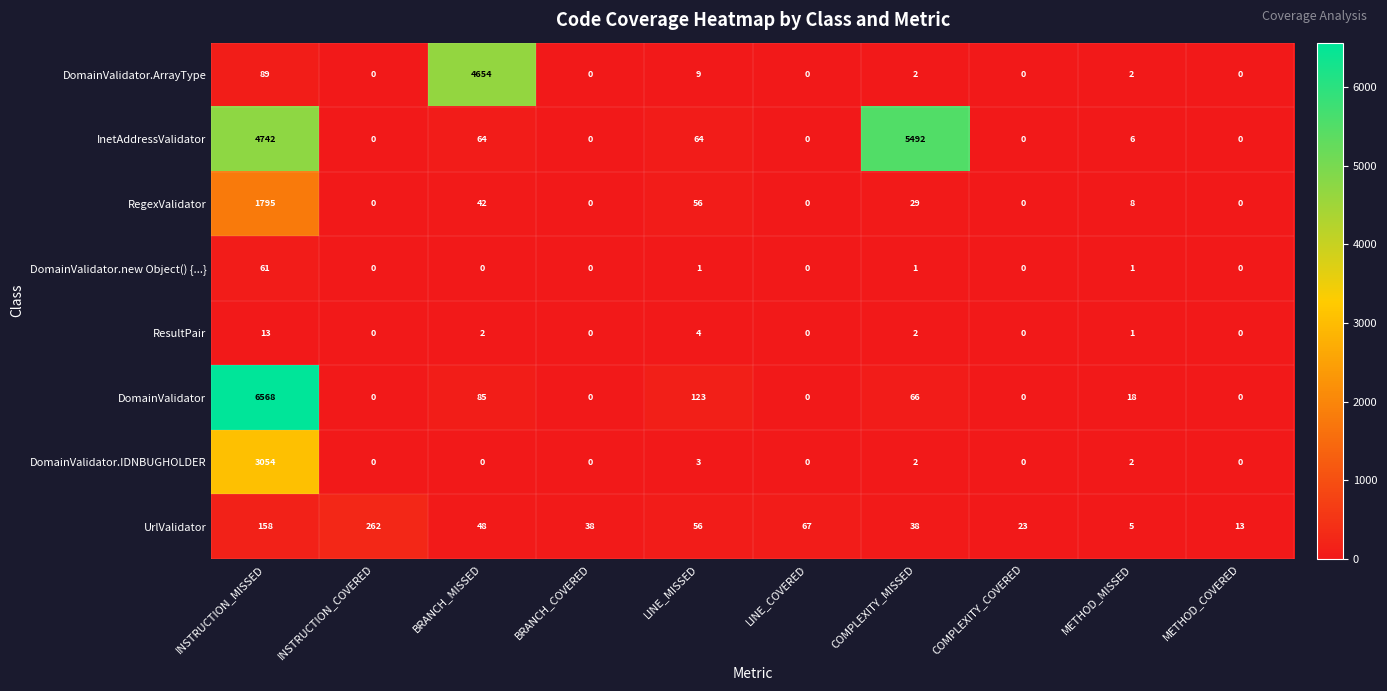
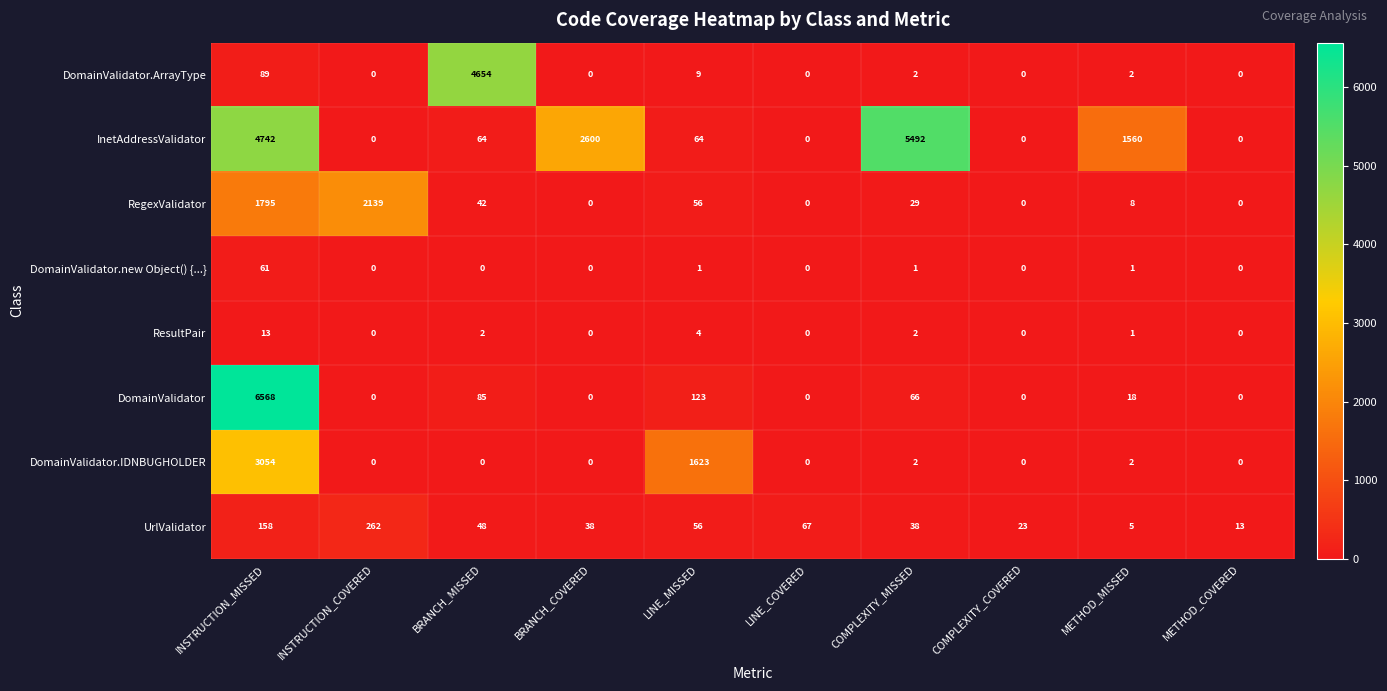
  {
    "DomainValidator.ArrayType": {
      "INSTRUCTION_MISSED": 89,
      "INSTRUCTION_COVERED": 0,
      "BRANCH_MISSED": 4654,
      "BRANCH_COVERED": 0,
      "LINE_MISSED": 9,
      "LINE_COVERED": 0,
      "COMPLEXITY_MISSED": 2,
      "COMPLEXITY_COVERED": 0,
      "METHOD_MISSED": 2,
      "METHOD_COVERED": 0
    },
    "InetAddressValidator": {
      "INSTRUCTION_MISSED": 4742,
      "INSTRUCTION_COVERED": 0,
      "BRANCH_MISSED": 64,
-     "BRANCH_COVERED": 0,
+     "BRANCH_COVERED": 2600,
      "LINE_MISSED": 64,
      "LINE_COVERED": 0,
      "COMPLEXITY_MISSED": 5492,
      "COMPLEXITY_COVERED": 0,
-     "METHOD_MISSED": 6,
+     "METHOD_MISSED": 1560,
      "METHOD_COVERED": 0
    },
    "RegexValidator": {
      "INSTRUCTION_MISSED": 1795,
-     "INSTRUCTION_COVERED": 0,
+     "INSTRUCTION_COVERED": 2139,
      "BRANCH_MISSED": 42,
      "BRANCH_COVERED": 0,
      "LINE_MISSED": 56,
      "LINE_COVERED": 0,
      "COMPLEXITY_MISSED": 29,
      "COMPLEXITY_COVERED": 0,
      "METHOD_MISSED": 8,
      "METHOD_COVERED": 0
    },
    "DomainValidator.new Object() {...}": {
      "INSTRUCTION_MISSED": 61,
      "INSTRUCTION_COVERED": 0,
      "BRANCH_MISSED": 0,
      "BRANCH_COVERED": 0,
      "LINE_MISSED": 1,
      "LINE_COVERED": 0,
      "COMPLEXITY_MISSED": 1,
      "COMPLEXITY_COVERED": 0,
      "METHOD_MISSED": 1,
      "METHOD_COVERED": 0
    },
    "ResultPair": {
      "INSTRUCTION_MISSED": 13,
      "INSTRUCTION_COVERED": 0,
      "BRANCH_MISSED": 2,
      "BRANCH_COVERED": 0,
      "LINE_MISSED": 4,
      "LINE_COVERED": 0,
      "COMPLEXITY_MISSED": 2,
      "COMPLEXITY_COVERED": 0,
      "METHOD_MISSED": 1,
      "METHOD_COVERED": 0
    },
    "DomainValidator": {
      "INSTRUCTION_MISSED": 6568,
      "INSTRUCTION_COVERED": 0,
      "BRANCH_MISSED": 85,
      "BRANCH_COVERED": 0,
      "LINE_MISSED": 123,
      "LINE_COVERED": 0,
      "COMPLEXITY_MISSED": 66,
      "COMPLEXITY_COVERED": 0,
      "METHOD_MISSED": 18,
      "METHOD_COVERED": 0
    },
    "DomainValidator.IDNBUGHOLDER": {
      "INSTRUCTION_MISSED": 3054,
      "INSTRUCTION_COVERED": 0,
      "BRANCH_MISSED": 0,
      "BRANCH_COVERED": 0,
-     "LINE_MISSED": 3,
+     "LINE_MISSED": 1623,
      "LINE_COVERED": 0,
      "COMPLEXITY_MISSED": 2,
      "COMPLEXITY_COVERED": 0,
      "METHOD_MISSED": 2,
      "METHOD_COVERED": 0
    },
    "UrlValidator": {
      "INSTRUCTION_MISSED": 158,
      "INSTRUCTION_COVERED": 262,
      "BRANCH_MISSED": 48,
      "BRANCH_COVERED": 38,
      "LINE_MISSED": 56,
      "LINE_COVERED": 67,
      "COMPLEXITY_MISSED": 38,
      "COMPLEXITY_COVERED": 23,
      "METHOD_MISSED": 5,
      "METHOD_COVERED": 13
    }
  }
